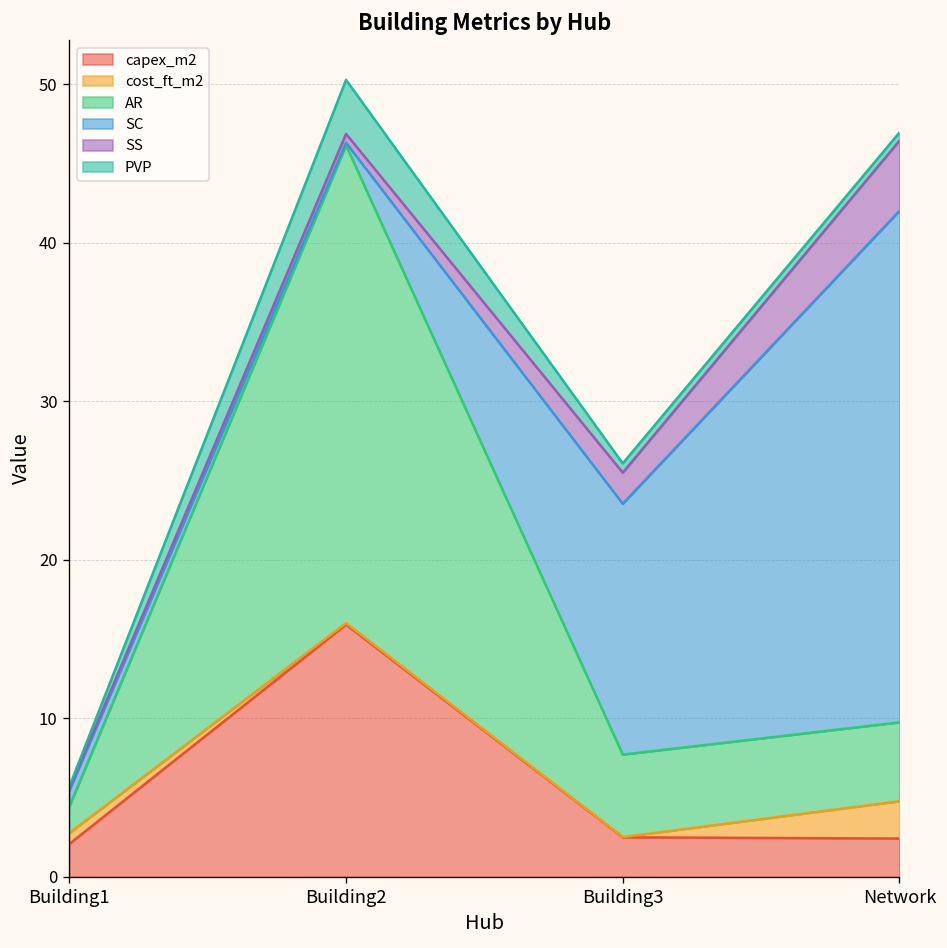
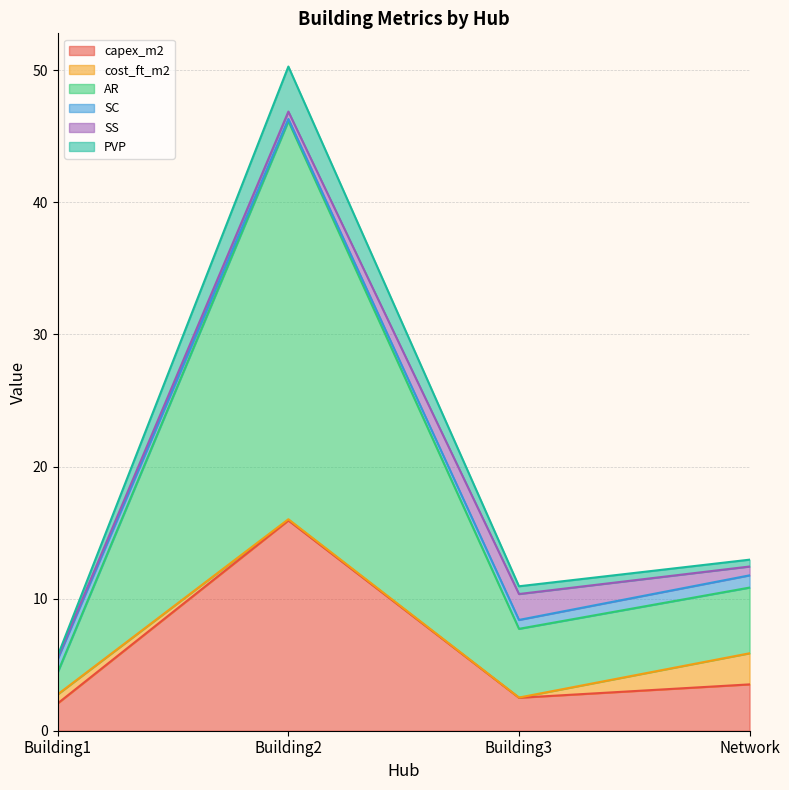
  {
    "capex_m2": {
      "Building1": 2.1,
-     "Network": 2.4
+     "Network": 3.5
    },
    "cost_ft_m2": {
      "Building1": 0.7,
      "Network": 2.4
    },
    "SC": {
-     "Building3": 15.8,
-     "Network": 32.3
+     "Building3": 0.7,
+     "Network": 0.9
    },
    "SS": {
      "Building2": 0.6,
      "Building3": 2.0,
-     "Network": 4.4
+     "Network": 0.7
    }
  }
